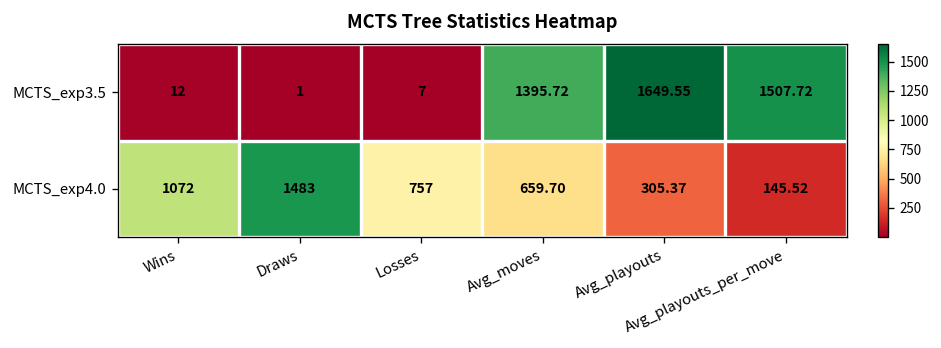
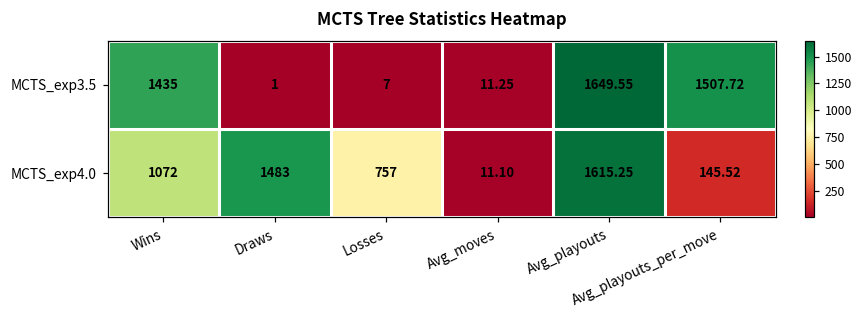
  {
    "MCTS_exp3.5": {
-     "Wins": 12,
+     "Wins": 1435,
      "Draws": 1,
      "Losses": 7,
-     "Avg_moves": 1395.72,
+     "Avg_moves": 11.25,
      "Avg_playouts": 1649.55,
      "Avg_playouts_per_move": 1507.72
    },
    "MCTS_exp4.0": {
      "Wins": 1072,
      "Draws": 1483,
      "Losses": 757,
-     "Avg_moves": 659.70,
-     "Avg_playouts": 305.37,
+     "Avg_moves": 11.10,
+     "Avg_playouts": 1615.25,
      "Avg_playouts_per_move": 145.52
    }
  }
